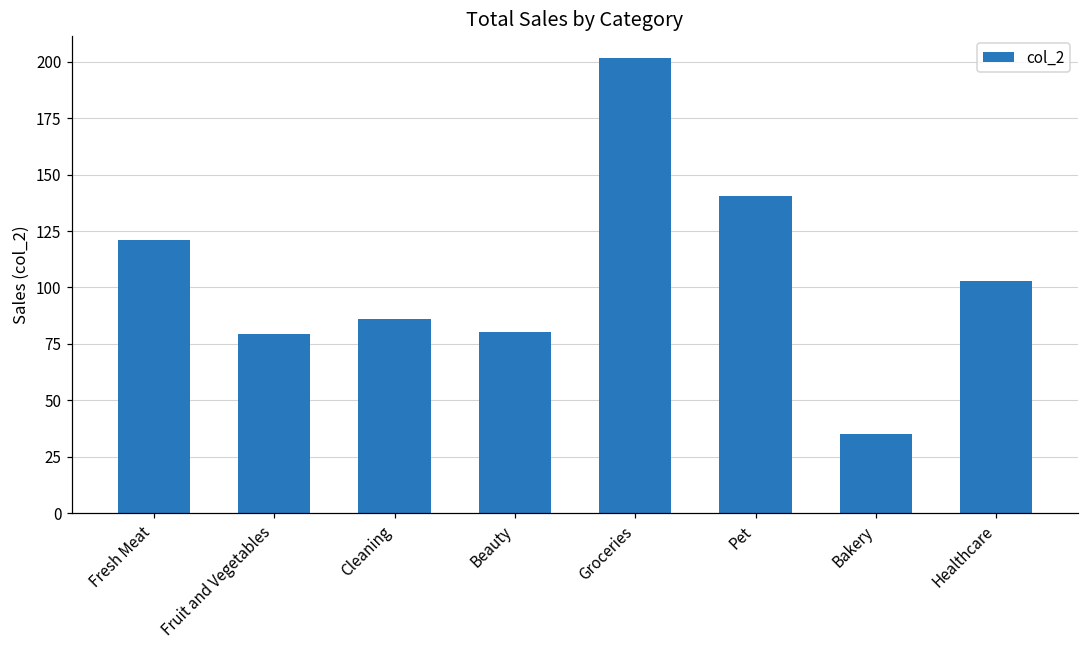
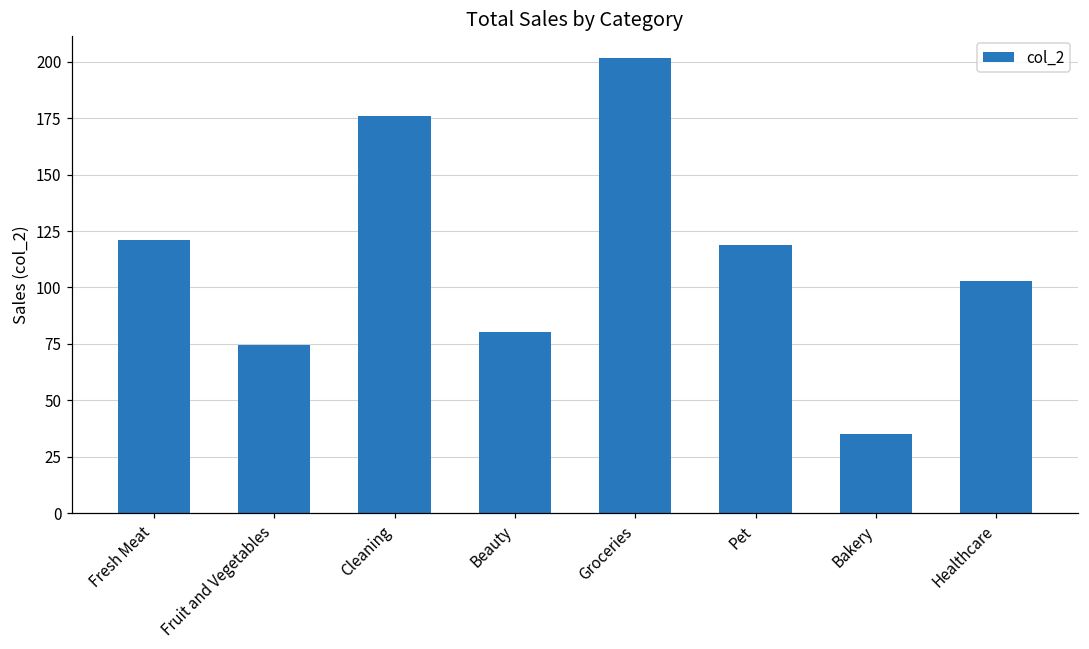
  {
    "Fresh Meat": 121,
-   "Fruit and Vegetables": 79,
-   "Cleaning": 86,
+   "Fruit and Vegetables": 75,
+   "Cleaning": 176,
    "Beauty": 80,
    "Groceries": 202,
-   "Pet": 141,
+   "Pet": 119,
    "Bakery": 35,
    "Healthcare": 103
  }
